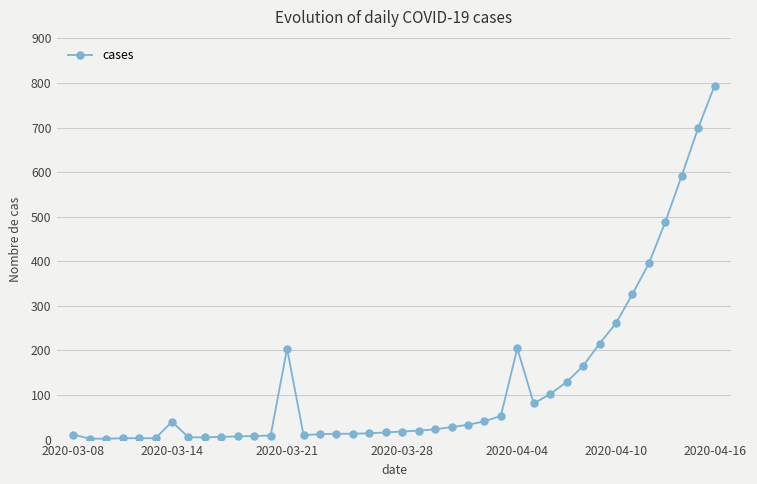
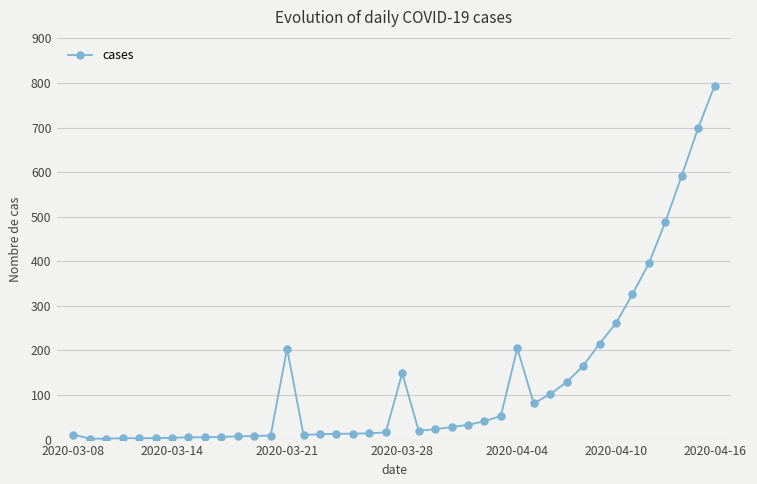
  {
    "2020-03-08": 10,
-   "2020-03-14": 40,
+   "2020-03-14": 0,
    "2020-03-21": 200,
-   "2020-03-28": 20,
+   "2020-03-28": 150,
    "2020-04-04": 210,
    "2020-04-10": 260,
    "2020-04-16": 790
  }
